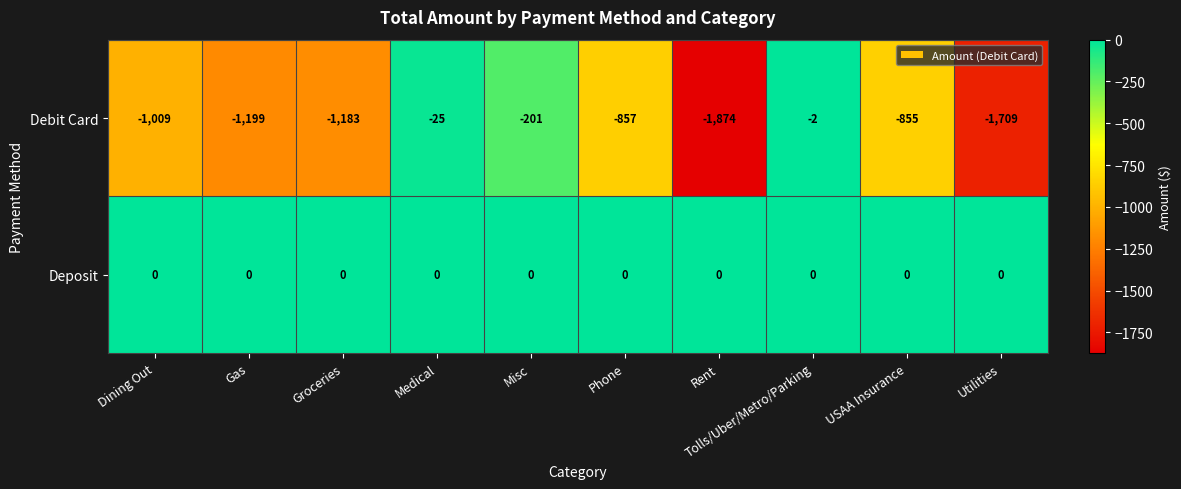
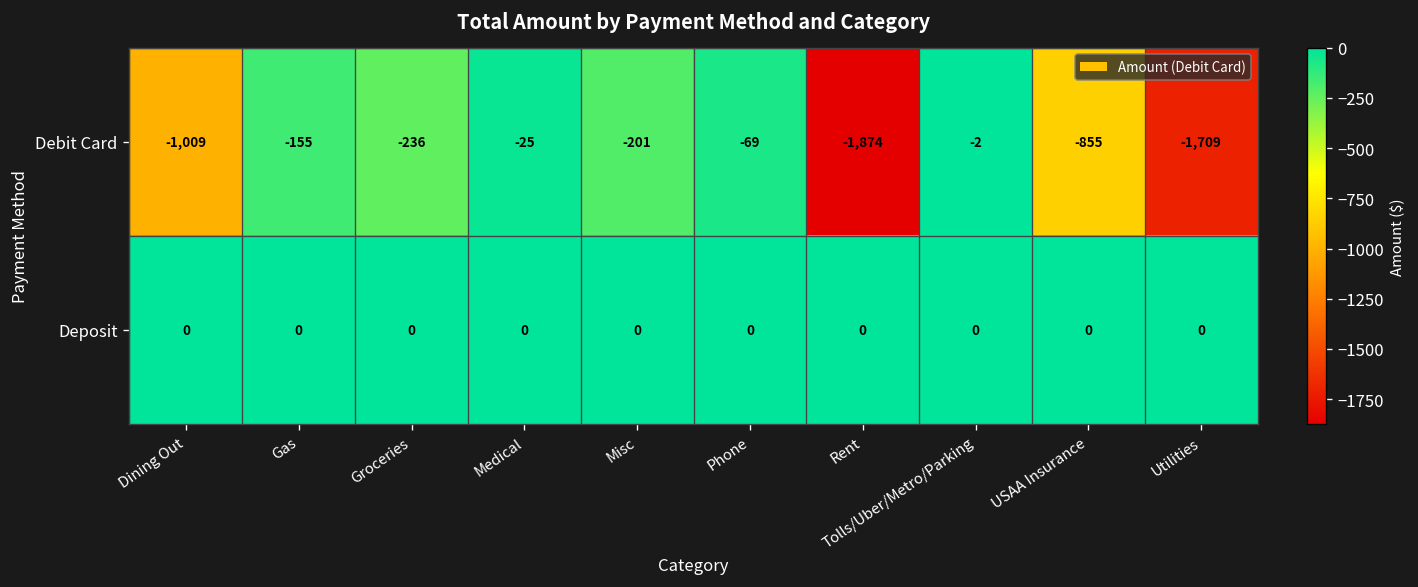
  {
    "Debit Card": {
      "Dining Out": "-1,009",
-     "Gas": "-1,199",
-     "Groceries": "-1,183",
+     "Gas": "-155",
+     "Groceries": "-236",
      "Medical": "-25",
      "Misc": "-201",
-     "Phone": "-857",
+     "Phone": "-69",
      "Rent": "-1,874",
      "Tolls/Uber/Metro/Parking": "-2",
      "USAA Insurance": "-855",
      "Utilities": "-1,709"
    },
    "Deposit": {
      "Dining Out": "0",
      "Gas": "0",
      "Groceries": "0",
      "Medical": "0",
      "Misc": "0",
      "Phone": "0",
      "Rent": "0",
      "Tolls/Uber/Metro/Parking": "0",
      "USAA Insurance": "0",
      "Utilities": "0"
    }
  }
